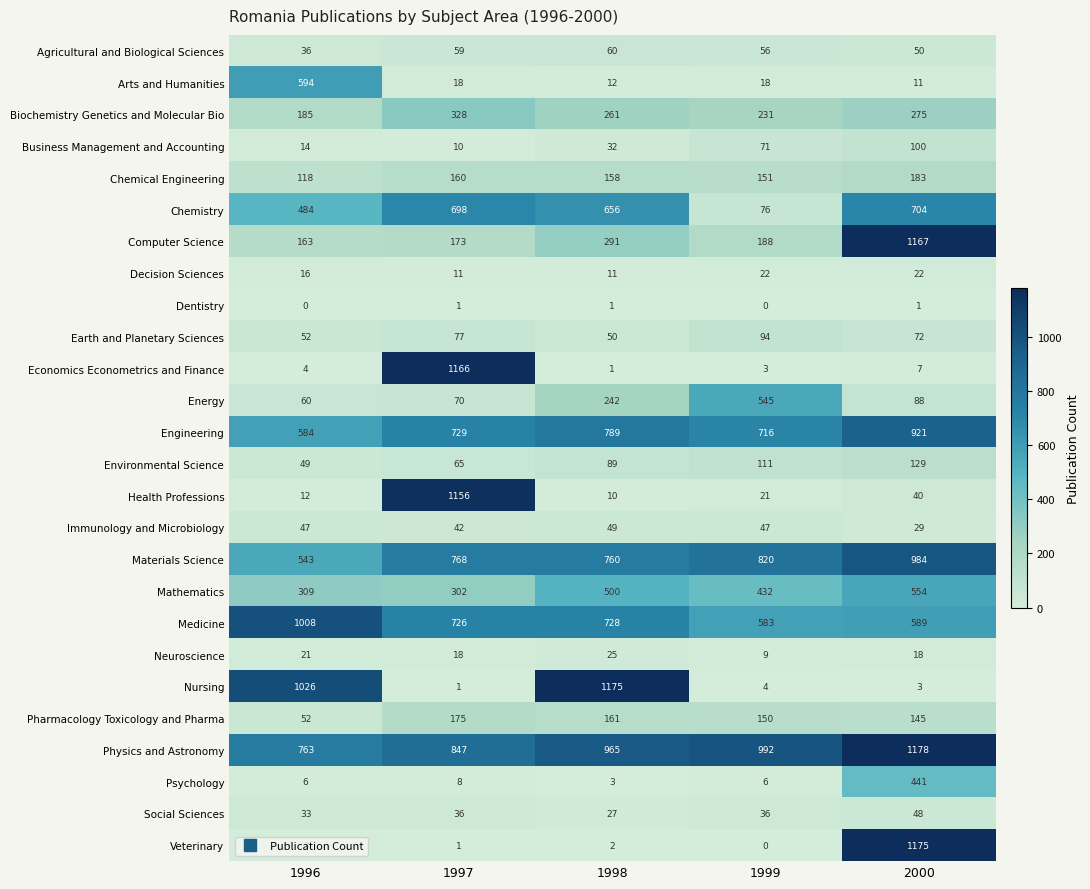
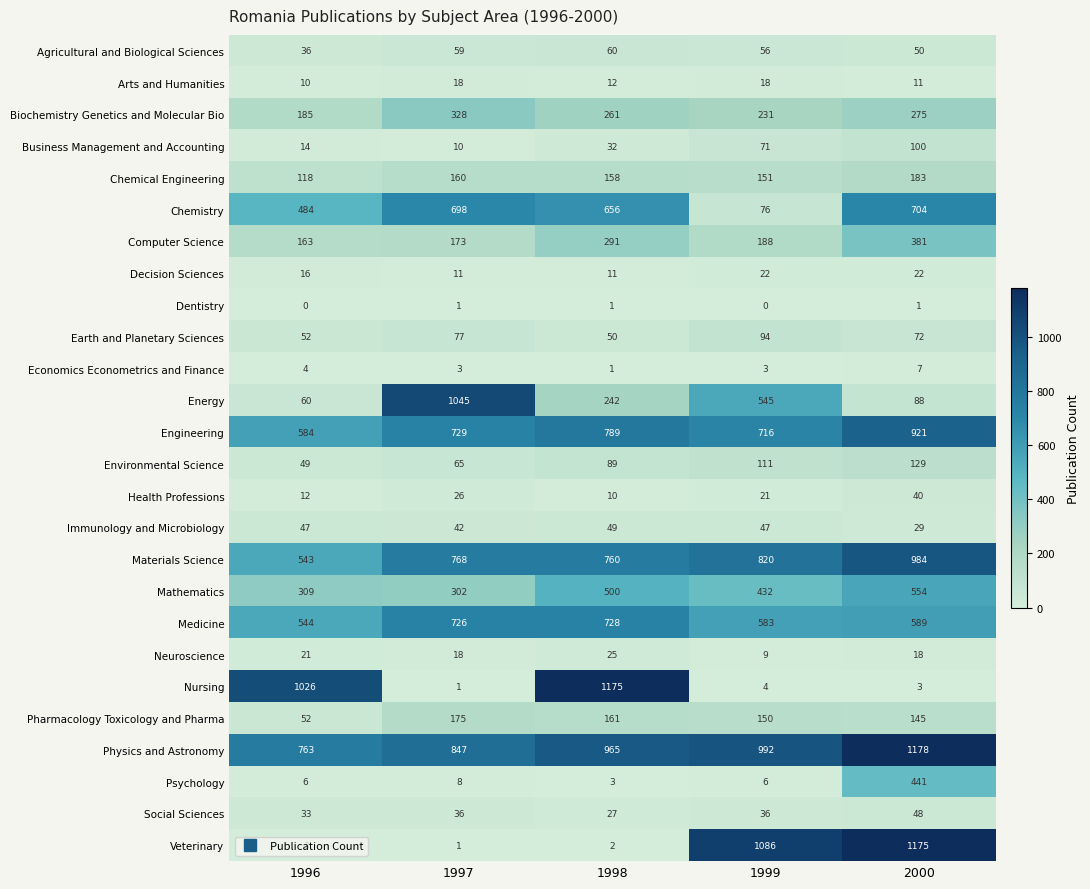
  {
    "Agricultural and Biological Sciences": {
      "1996": 36,
      "1997": 59,
      "1998": 60,
      "1999": 56,
      "2000": 50
    },
    "Arts and Humanities": {
-     "1996": 594,
+     "1996": 10,
      "1997": 18,
      "1998": 12,
      "1999": 18,
      "2000": 11
    },
    "Biochemistry Genetics and Molecular Bio": {
      "1996": 185,
      "1997": 328,
      "1998": 261,
      "1999": 231,
      "2000": 275
    },
    "Business Management and Accounting": {
      "1996": 14,
      "1997": 10,
      "1998": 32,
      "1999": 71,
      "2000": 100
    },
    "Chemical Engineering": {
      "1996": 118,
      "1997": 160,
      "1998": 158,
      "1999": 151,
      "2000": 183
    },
    "Chemistry": {
      "1996": 484,
      "1997": 698,
      "1998": 656,
      "1999": 76,
      "2000": 704
    },
    "Computer Science": {
      "1996": 163,
      "1997": 173,
      "1998": 291,
      "1999": 188,
-     "2000": 1167
+     "2000": 381
    },
    "Decision Sciences": {
      "1996": 16,
      "1997": 11,
      "1998": 11,
      "1999": 22,
      "2000": 22
    },
    "Dentistry": {
      "1996": 0,
      "1997": 1,
      "1998": 1,
      "1999": 0,
      "2000": 1
    },
    "Earth and Planetary Sciences": {
      "1996": 52,
      "1997": 77,
      "1998": 50,
      "1999": 94,
      "2000": 72
    },
    "Economics Econometrics and Finance": {
      "1996": 4,
-     "1997": 1166,
+     "1997": 3,
      "1998": 1,
      "1999": 3,
      "2000": 7
    },
    "Energy": {
      "1996": 60,
-     "1997": 70,
+     "1997": 1045,
      "1998": 242,
      "1999": 545,
      "2000": 88
    },
    "Engineering": {
      "1996": 584,
      "1997": 729,
      "1998": 789,
      "1999": 716,
      "2000": 921
    },
    "Environmental Science": {
      "1996": 49,
      "1997": 65,
      "1998": 89,
      "1999": 111,
      "2000": 129
    },
    "Health Professions": {
      "1996": 12,
-     "1997": 1156,
+     "1997": 26,
      "1998": 10,
      "1999": 21,
      "2000": 40
    },
    "Immunology and Microbiology": {
      "1996": 47,
      "1997": 42,
      "1998": 49,
      "1999": 47,
      "2000": 29
    },
    "Materials Science": {
      "1996": 543,
      "1997": 768,
      "1998": 760,
      "1999": 820,
      "2000": 984
    },
    "Mathematics": {
      "1996": 309,
      "1997": 302,
      "1998": 500,
      "1999": 432,
      "2000": 554
    },
    "Medicine": {
-     "1996": 1008,
+     "1996": 544,
      "1997": 726,
      "1998": 728,
      "1999": 583,
      "2000": 589
    },
    "Neuroscience": {
      "1996": 21,
      "1997": 18,
      "1998": 25,
      "1999": 9,
      "2000": 18
    },
    "Nursing": {
      "1996": 1026,
      "1997": 1,
      "1998": 1175,
      "1999": 4,
      "2000": 3
    },
    "Pharmacology Toxicology and Pharma": {
      "1996": 52,
      "1997": 175,
      "1998": 161,
      "1999": 150,
      "2000": 145
    },
    "Physics and Astronomy": {
      "1996": 763,
      "1997": 847,
      "1998": 965,
      "1999": 992,
      "2000": 1178
    },
    "Psychology": {
      "1996": 6,
      "1997": 8,
      "1998": 3,
      "1999": 6,
      "2000": 441
    },
    "Social Sciences": {
      "1996": 33,
      "1997": 36,
      "1998": 27,
      "1999": 36,
      "2000": 48
    },
    "Veterinary": {
      "1997": 1,
      "1998": 2,
-     "1999": 0,
+     "1999": 1086,
      "2000": 1175
    }
  }
